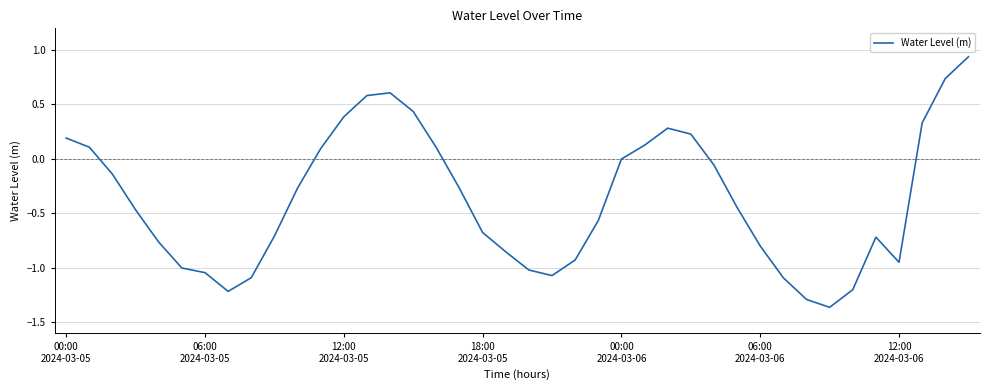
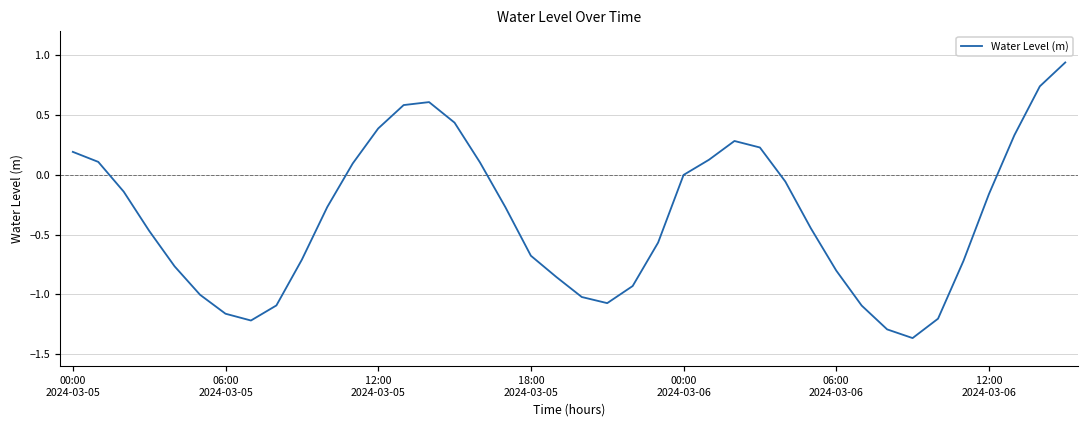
  {
    "00:00 2024-03-05": 0.19,
-   "06:00 2024-03-05": -1.05,
+   "06:00 2024-03-05": -1.16,
    "12:00 2024-03-05": 0.39,
    "18:00 2024-03-05": -0.68,
    "00:00 2024-03-06": 0.00,
    "06:00 2024-03-06": -0.80,
-   "12:00 2024-03-06": -0.95
+   "12:00 2024-03-06": -0.16
  }
